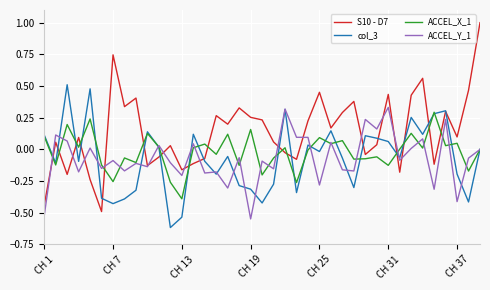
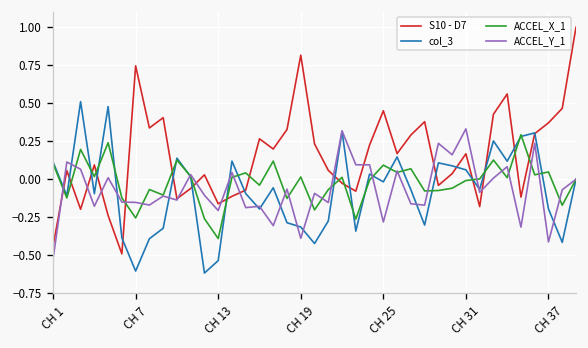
  {
    "S10 - D7": {
      "CH 1": -0.44,
      "CH 7": 0.75,
      "CH 13": -0.16,
-     "CH 19": 0.25,
+     "CH 19": 0.82,
      "CH 25": 0.45,
-     "CH 31": 0.43,
-     "CH 37": 0.10
+     "CH 31": 0.17,
+     "CH 37": 0.37
    },
    "col_3": {
-     "CH 7": -0.43,
+     "CH 7": -0.60,
      "CH 13": -0.53,
      "CH 19": -0.31,
      "CH 25": -0.02,
      "CH 31": 0.06,
      "CH 37": -0.19
    },
    "ACCEL_X_1": {
      "CH 7": -0.25,
      "CH 13": -0.39,
-     "CH 19": 0.16,
+     "CH 19": 0.02,
      "CH 25": 0.09,
-     "CH 31": -0.13,
+     "CH 31": -0.01,
      "CH 37": 0.05
    },
    "ACCEL_Y_1": {
      "CH 1": -0.52,
-     "CH 7": -0.09,
+     "CH 7": -0.15,
      "CH 13": -0.21,
-     "CH 19": -0.55,
+     "CH 19": -0.39,
      "CH 25": -0.28,
      "CH 31": 0.33,
      "CH 37": -0.41
    }
  }
